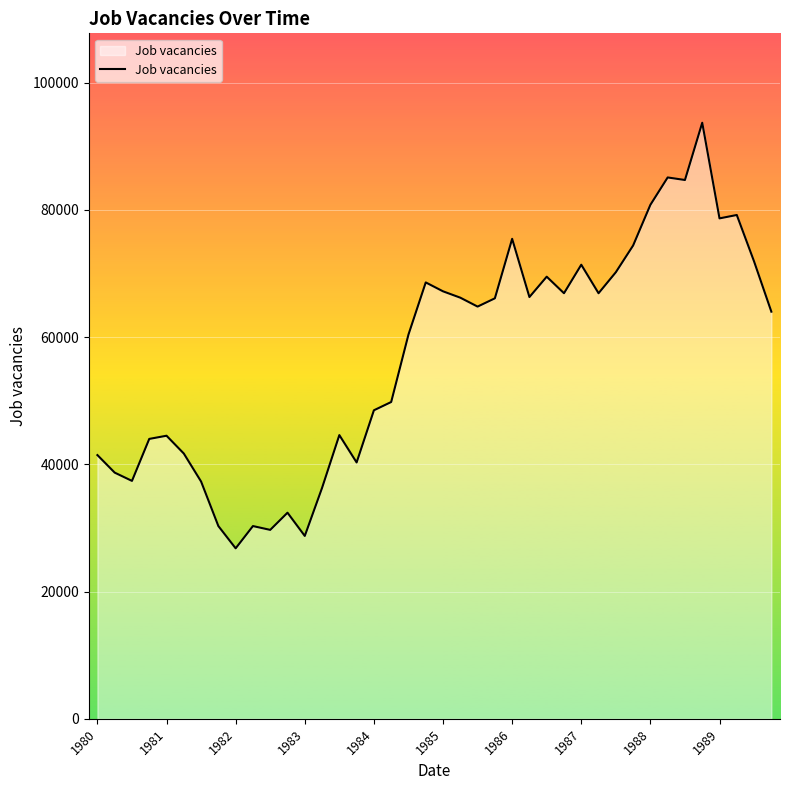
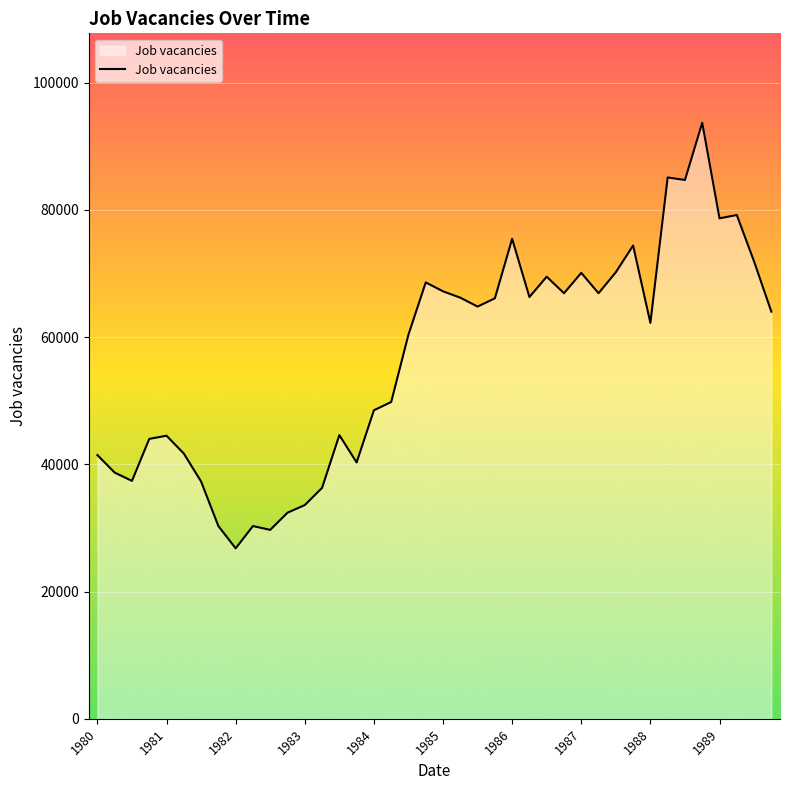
  {
    "1980": 41000,
    "1981": 45000,
    "1982": 27000,
-   "1983": 29000,
+   "1983": 34000,
    "1984": 49000,
    "1985": 67000,
    "1986": 75000,
-   "1987": 71000,
-   "1988": 81000,
+   "1987": 70000,
+   "1988": 62000,
    "1989": 79000
  }
